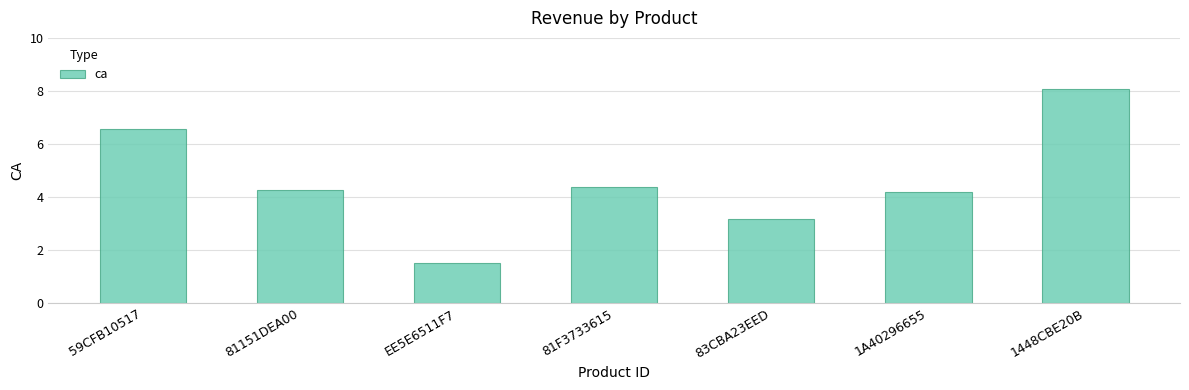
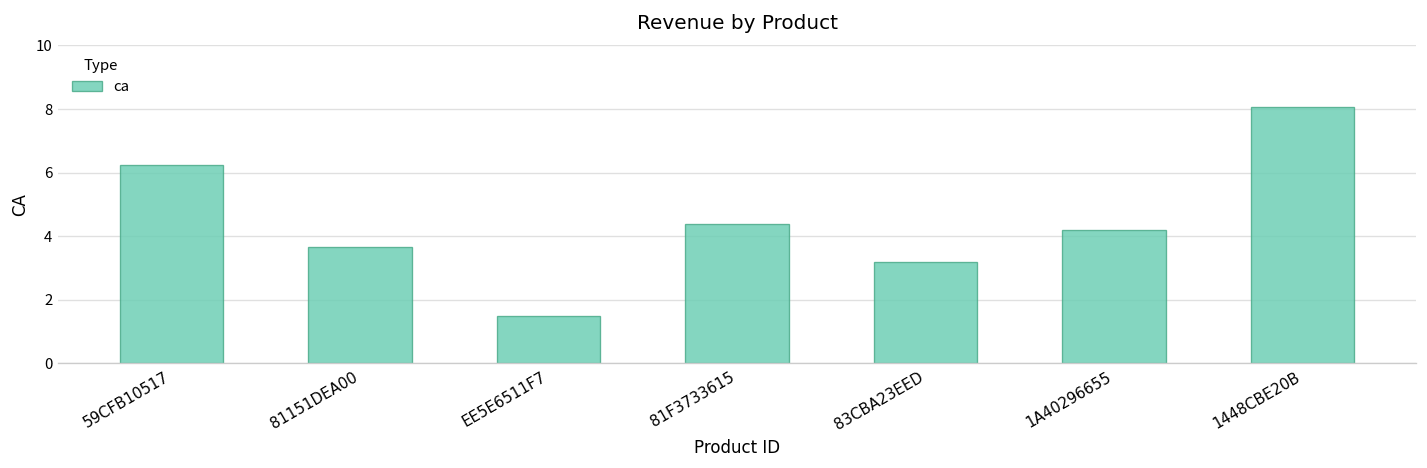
  {
-   "59CFB10517": 6.6,
-   "81151DEA00": 4.3,
+   "59CFB10517": 6.2,
+   "81151DEA00": 3.7,
    "EE5E6511F7": 1.5,
    "81F3733615": 4.4,
    "83CBA23EED": 3.2,
    "1A40296655": 4.2,
    "1448CBE20B": 8.1
  }
